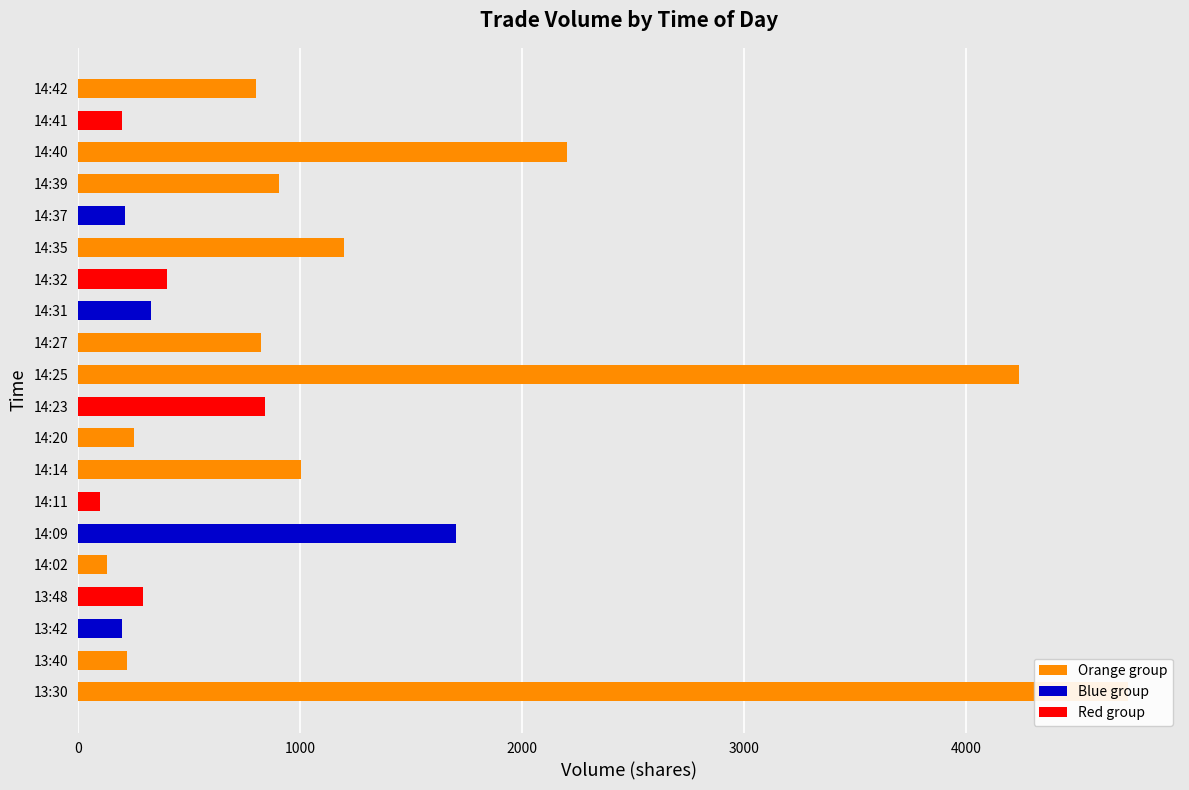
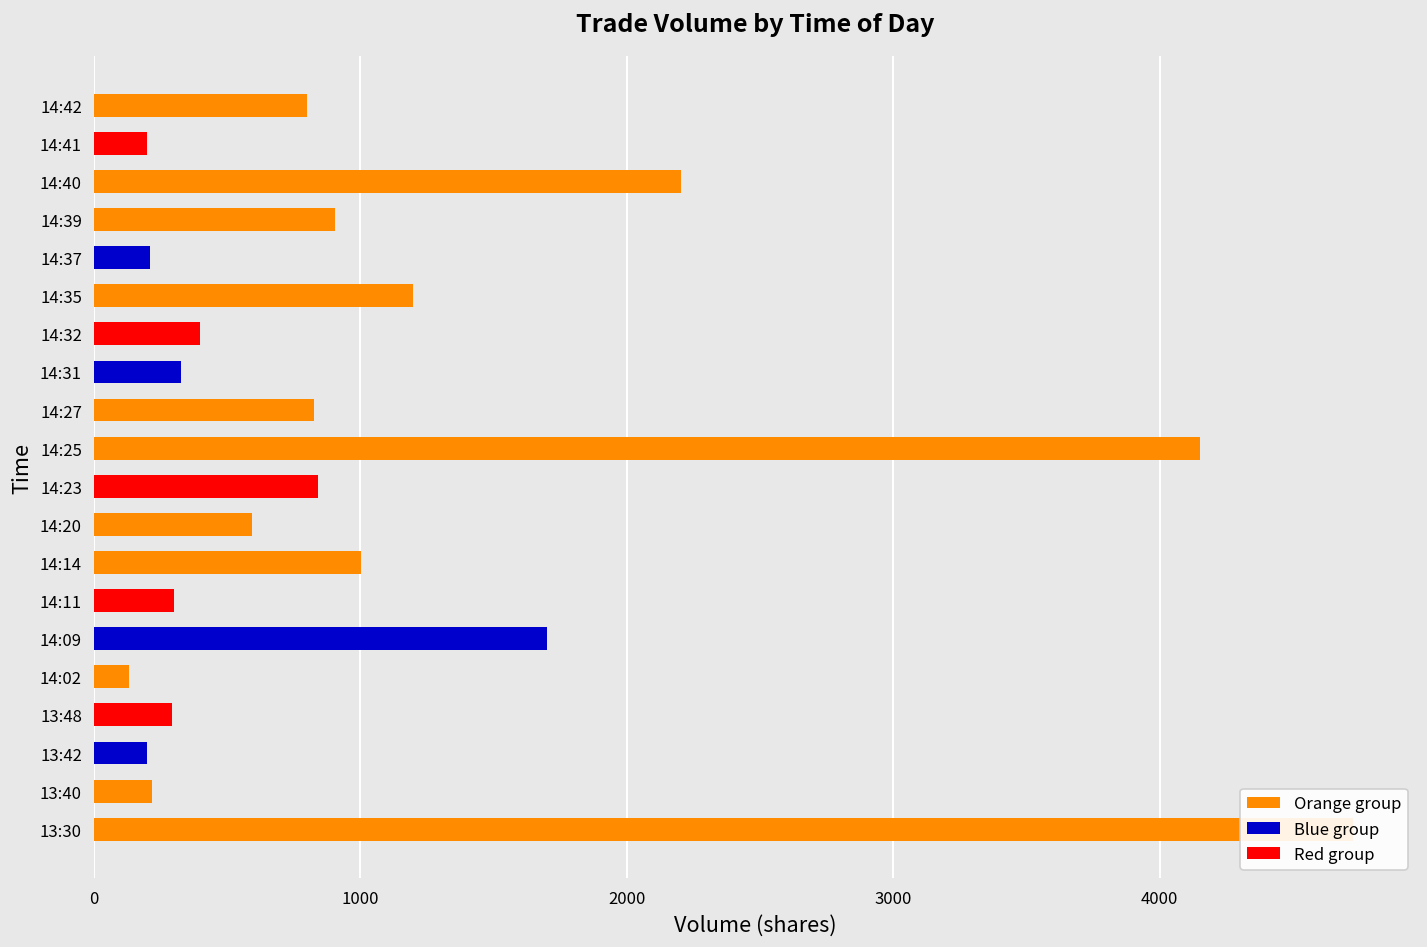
  {
    "14:42": 800,
    "14:41": 200,
    "14:40": 2200,
    "14:39": 910,
    "14:37": 210,
    "14:35": 1200,
    "14:32": 400,
    "14:31": 330,
    "14:27": 830,
-   "14:25": 4240,
+   "14:25": 4150,
    "14:23": 840,
-   "14:20": 250,
+   "14:20": 590,
    "14:14": 1000,
-   "14:11": 100,
+   "14:11": 300,
    "14:09": 1700,
    "14:02": 130,
    "13:48": 290,
    "13:42": 200,
    "13:40": 220
  }
